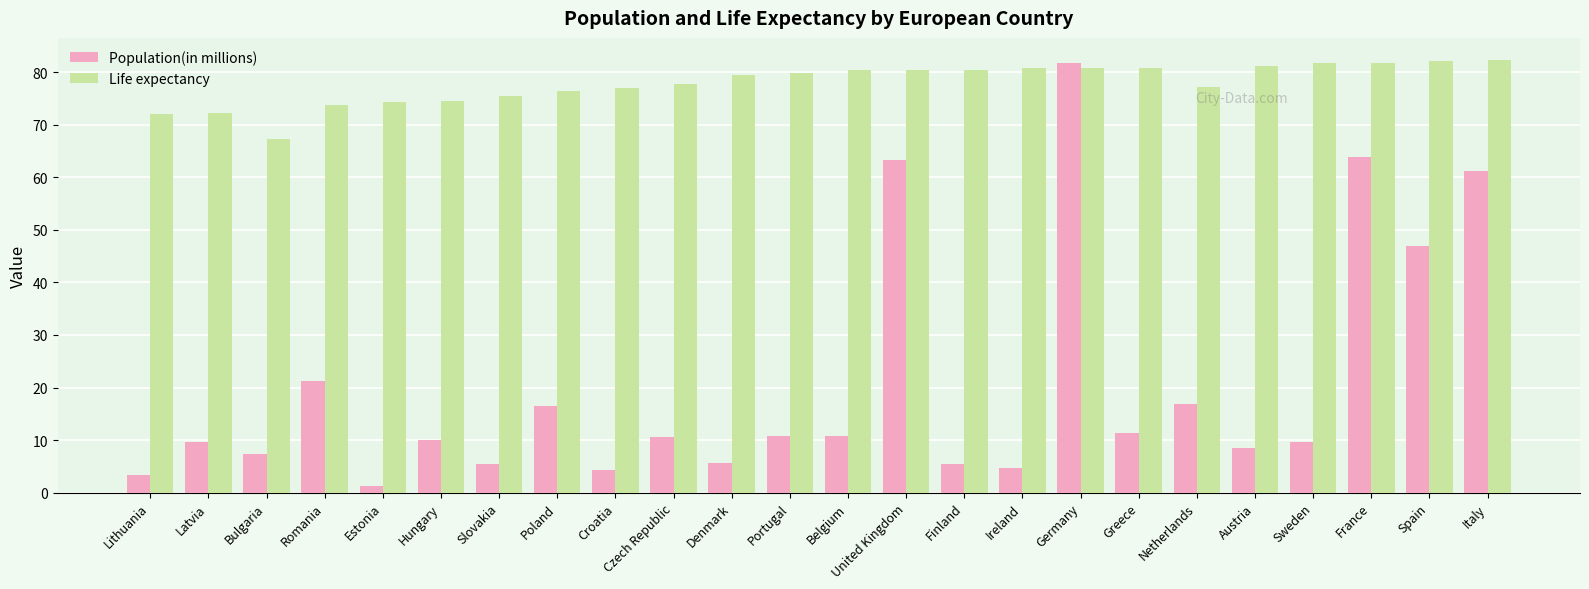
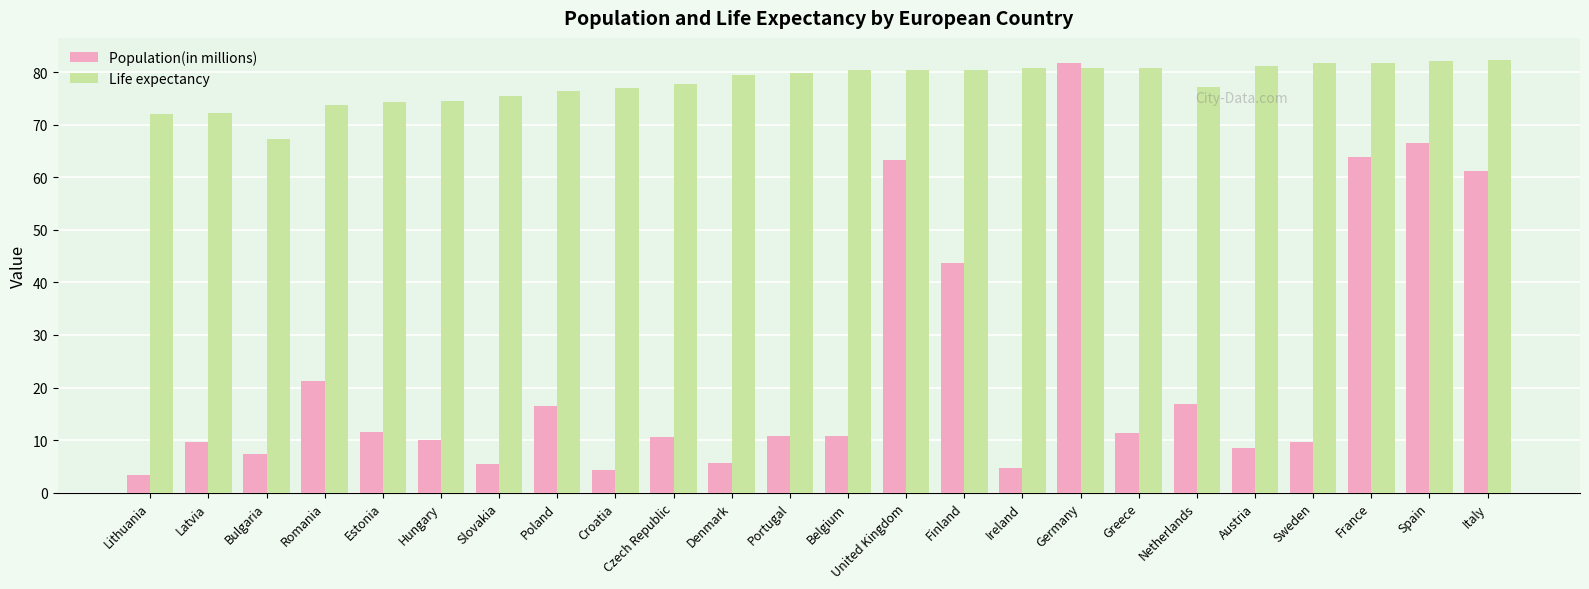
  {
    "Population(in millions)": {
      "Lithuania": 3,
      "Latvia": 10,
      "Bulgaria": 7,
      "Romania": 21,
-     "Estonia": 1,
+     "Estonia": 12,
      "Hungary": 10,
      "Slovakia": 5,
      "Poland": 16,
      "Croatia": 4,
      "Czech Republic": 11,
      "Denmark": 6,
      "Portugal": 11,
      "Belgium": 11,
      "United Kingdom": 63,
-     "Finland": 5,
+     "Finland": 44,
      "Ireland": 5,
      "Germany": 82,
      "Greece": 11,
      "Netherlands": 17,
      "Austria": 8,
      "Sweden": 10,
      "France": 64,
-     "Spain": 47,
+     "Spain": 67,
      "Italy": 61
    },
    "Life expectancy": {
      "Lithuania": 72,
      "Latvia": 72,
      "Bulgaria": 67,
      "Romania": 74,
      "Estonia": 74,
      "Hungary": 75,
      "Slovakia": 75,
      "Poland": 76,
      "Croatia": 77,
      "Czech Republic": 78,
      "Denmark": 79,
      "Portugal": 80,
      "Belgium": 81,
      "United Kingdom": 81,
      "Finland": 81,
      "Ireland": 81,
      "Germany": 81,
      "Greece": 81,
      "Netherlands": 77,
      "Austria": 81,
      "Sweden": 82,
      "France": 82,
      "Spain": 82,
      "Italy": 82
    }
  }
